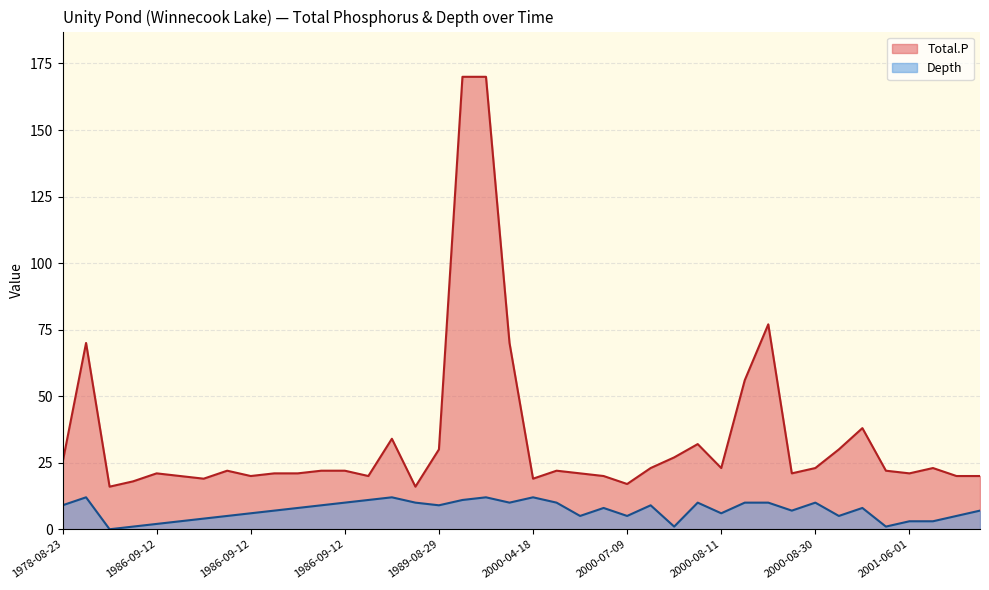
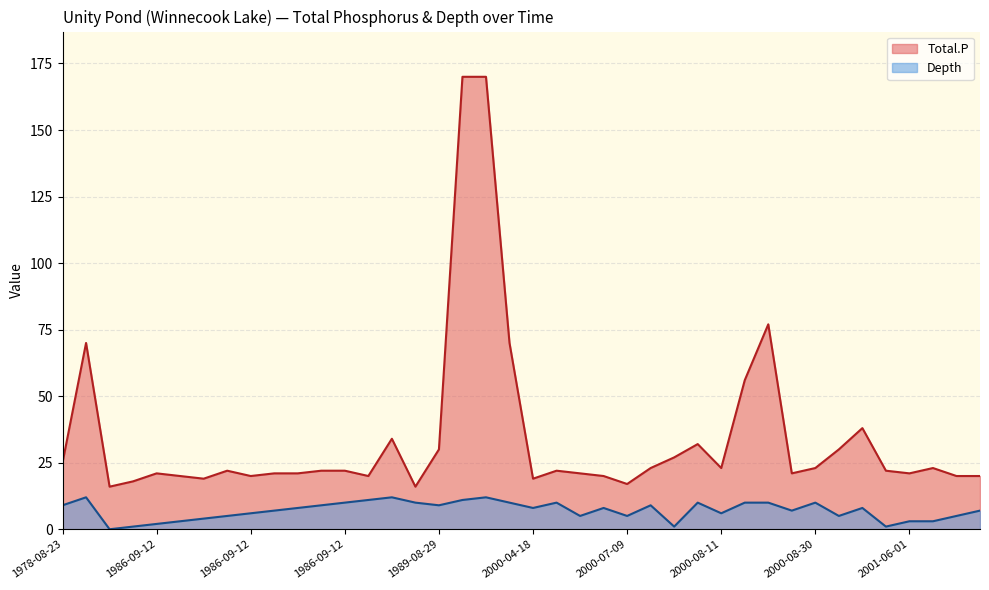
  {
    "Total.P": {
      "1978-08-23": 25,
      "2000-04-18": 19
    },
    "Depth": {
      "1978-08-23": 9,
-     "2000-04-18": 12
+     "2000-04-18": 8
    }
  }
